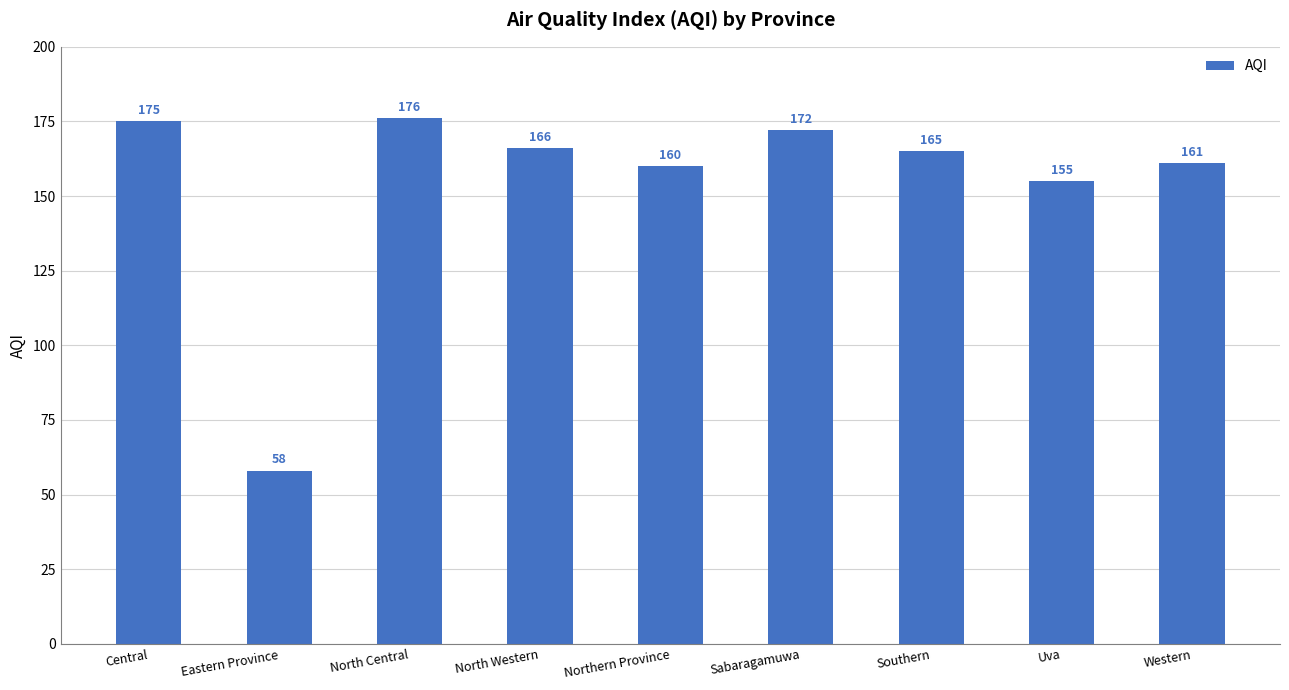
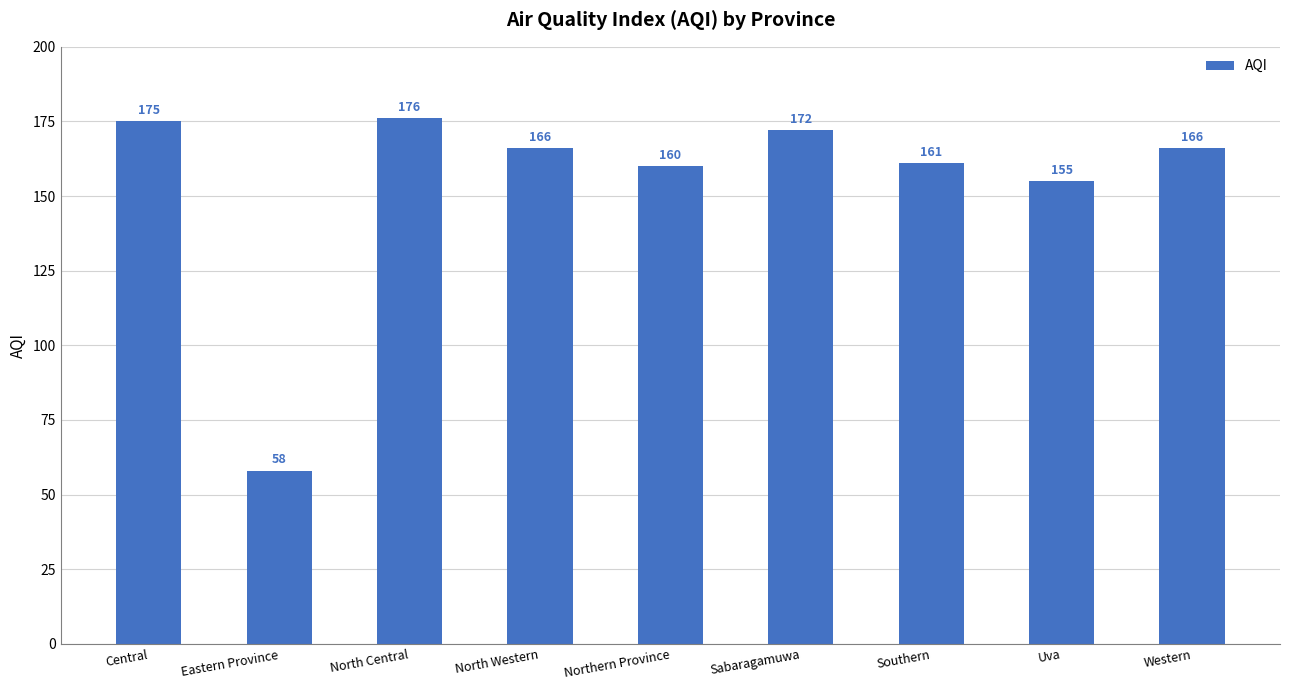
  {
    "Central": 175,
    "Eastern Province": 58,
    "North Central": 176,
    "North Western": 166,
    "Northern Province": 160,
    "Sabaragamuwa": 172,
-   "Southern": 165,
+   "Southern": 161,
    "Uva": 155,
-   "Western": 161
+   "Western": 166
  }
